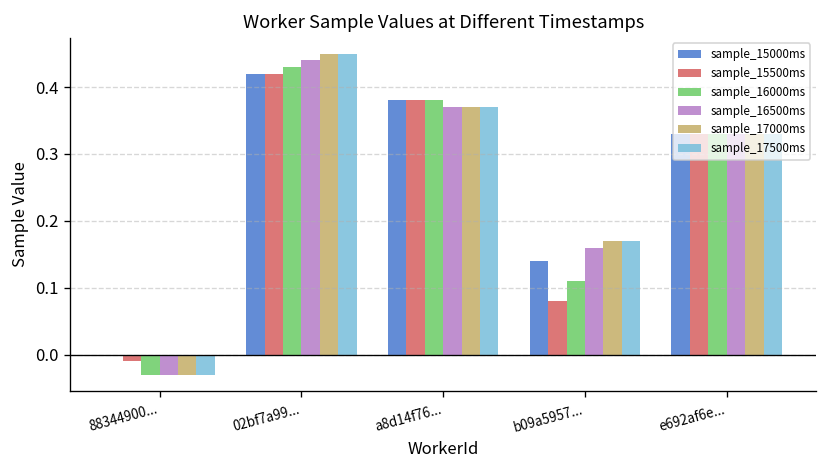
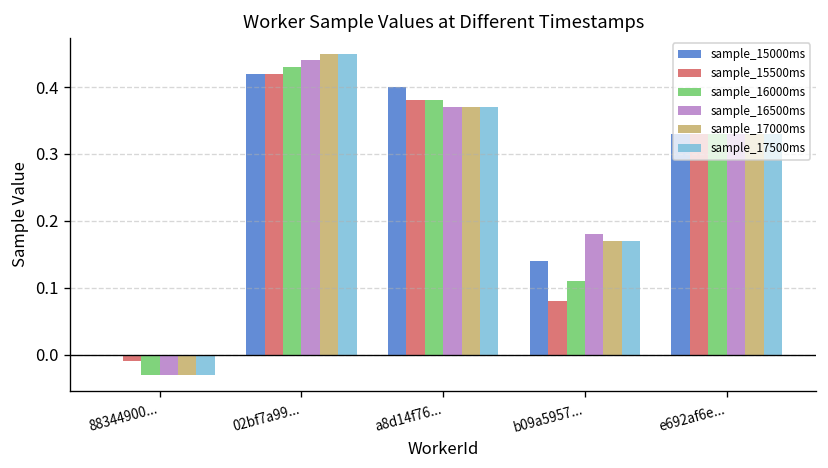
  {
    "sample_15000ms": {
      "88344900...": 0.00,
      "02bf7a99...": 0.42,
-     "a8d14f76...": 0.38,
+     "a8d14f76...": 0.40,
      "b09a5957...": 0.14
    },
    "sample_15500ms": {
      "88344900...": -0.01,
      "02bf7a99...": 0.42,
      "a8d14f76...": 0.38,
      "b09a5957...": 0.08
    },
    "sample_16000ms": {
      "88344900...": -0.03,
      "02bf7a99...": 0.43,
      "a8d14f76...": 0.38,
      "b09a5957...": 0.11
    },
    "sample_16500ms": {
      "88344900...": -0.03,
      "02bf7a99...": 0.44,
      "a8d14f76...": 0.37,
-     "b09a5957...": 0.16
+     "b09a5957...": 0.18
    },
    "sample_17000ms": {
      "88344900...": -0.03,
      "02bf7a99...": 0.45,
      "a8d14f76...": 0.37,
      "b09a5957...": 0.17
    },
    "sample_17500ms": {
      "88344900...": -0.03,
      "02bf7a99...": 0.45,
      "a8d14f76...": 0.37,
      "b09a5957...": 0.17
    }
  }
